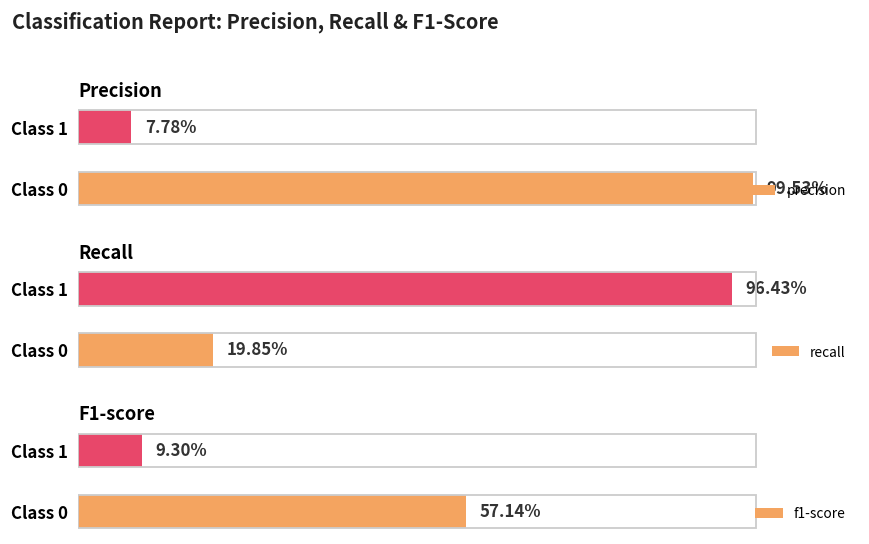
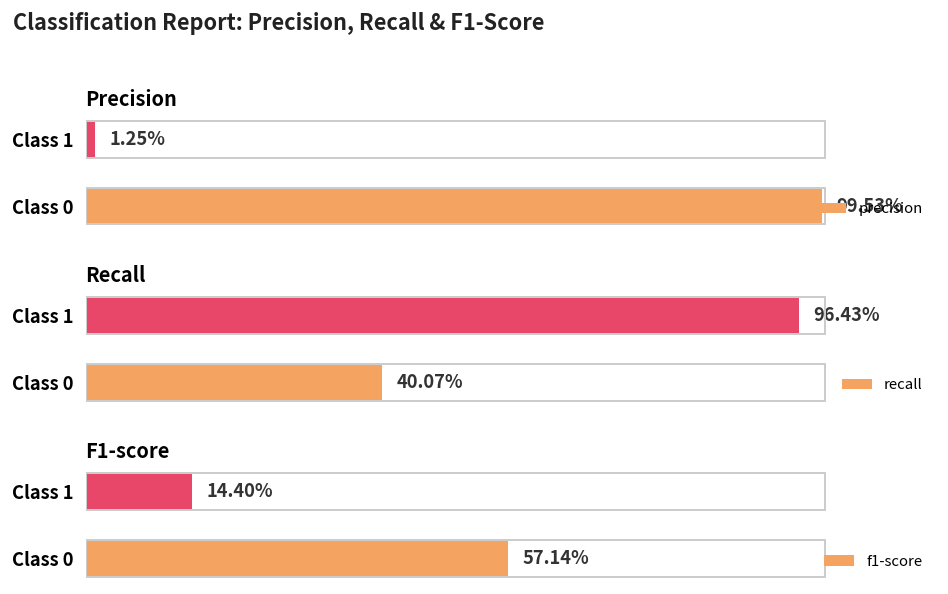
  {
    "Precision": {
-     "Class 1": "7.78%",
+     "Class 1": "1.25%",
      "Class 0": "99.53%"
    },
    "Recall": {
      "Class 1": "96.43%",
-     "Class 0": "19.85%"
+     "Class 0": "40.07%"
    },
    "F1-score": {
-     "Class 1": "9.30%",
+     "Class 1": "14.40%",
      "Class 0": "57.14%"
    }
  }
